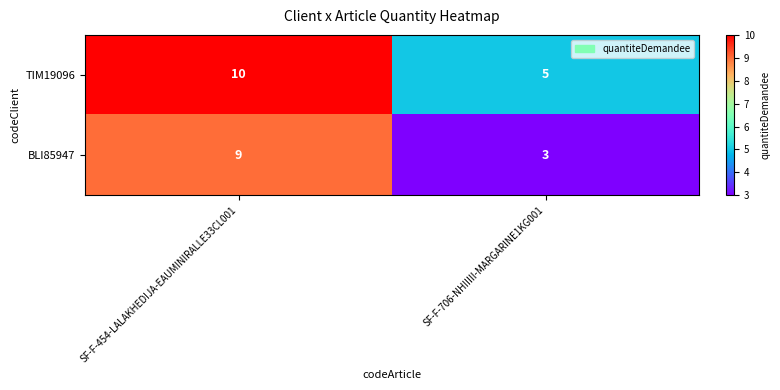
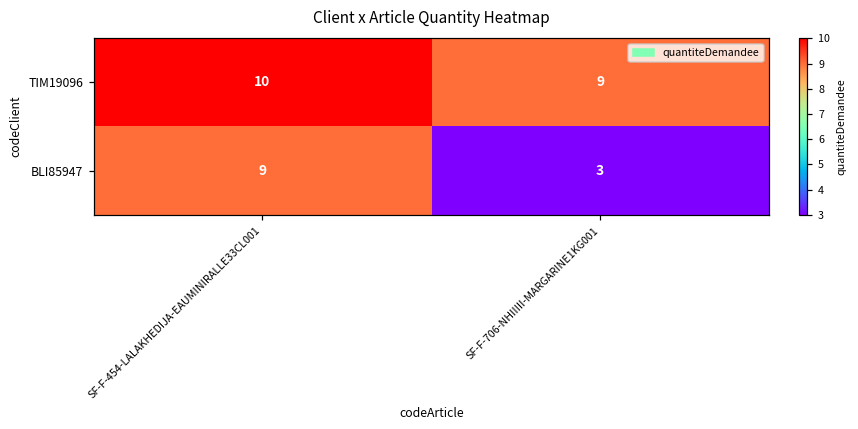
  {
    "TIM19096": {
      "SF-F-454-LALAKHEDIJA-EAUMINIRALLE33CL001": 10,
-     "SF-F-706-NHIIIII-MARGARINE1KG001": 5
+     "SF-F-706-NHIIIII-MARGARINE1KG001": 9
    },
    "BLI85947": {
      "SF-F-454-LALAKHEDIJA-EAUMINIRALLE33CL001": 9,
      "SF-F-706-NHIIIII-MARGARINE1KG001": 3
    }
  }
